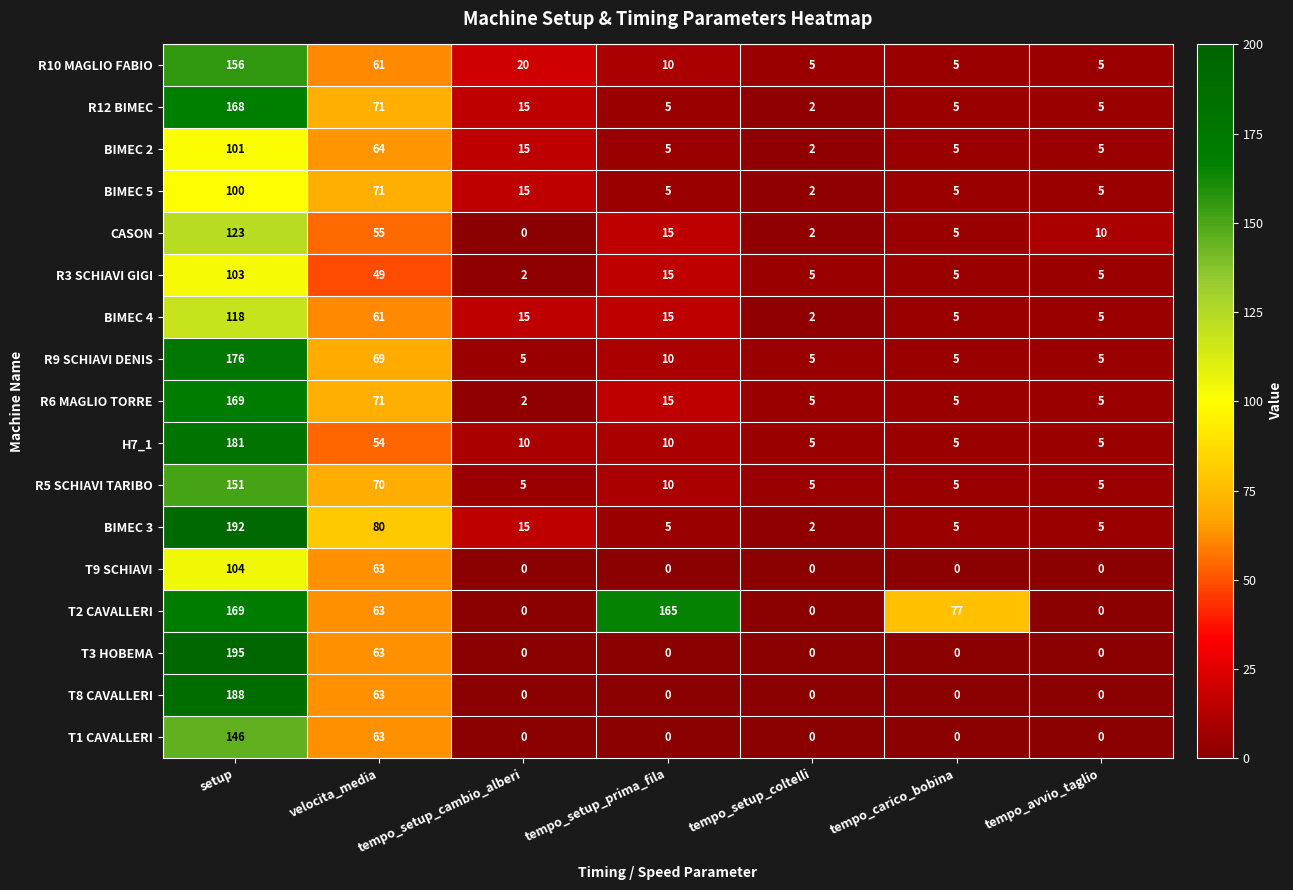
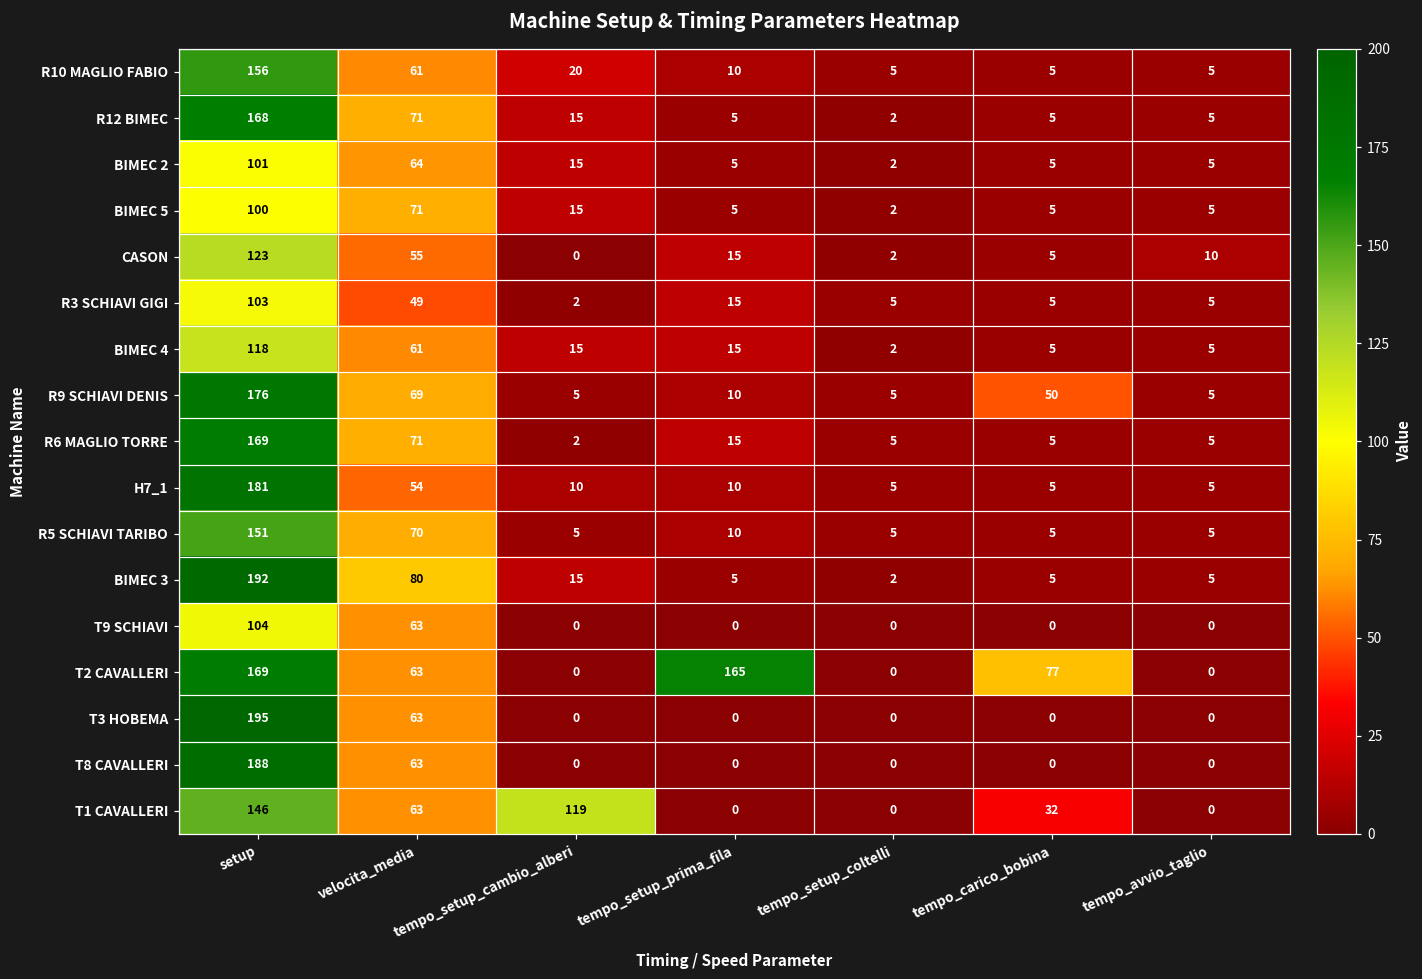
  {
    "R10 MAGLIO FABIO": {
      "setup": 156,
      "velocita_media": 61,
      "tempo_setup_cambio_alberi": 20,
      "tempo_setup_prima_fila": 10,
      "tempo_setup_coltelli": 5,
      "tempo_carico_bobina": 5,
      "tempo_avvio_taglio": 5
    },
    "R12 BIMEC": {
      "setup": 168,
      "velocita_media": 71,
      "tempo_setup_cambio_alberi": 15,
      "tempo_setup_prima_fila": 5,
      "tempo_setup_coltelli": 2,
      "tempo_carico_bobina": 5,
      "tempo_avvio_taglio": 5
    },
    "BIMEC 2": {
      "setup": 101,
      "velocita_media": 64,
      "tempo_setup_cambio_alberi": 15,
      "tempo_setup_prima_fila": 5,
      "tempo_setup_coltelli": 2,
      "tempo_carico_bobina": 5,
      "tempo_avvio_taglio": 5
    },
    "BIMEC 5": {
      "setup": 100,
      "velocita_media": 71,
      "tempo_setup_cambio_alberi": 15,
      "tempo_setup_prima_fila": 5,
      "tempo_setup_coltelli": 2,
      "tempo_carico_bobina": 5,
      "tempo_avvio_taglio": 5
    },
    "CASON": {
      "setup": 123,
      "velocita_media": 55,
      "tempo_setup_cambio_alberi": 0,
      "tempo_setup_prima_fila": 15,
      "tempo_setup_coltelli": 2,
      "tempo_carico_bobina": 5,
      "tempo_avvio_taglio": 10
    },
    "R3 SCHIAVI GIGI": {
      "setup": 103,
      "velocita_media": 49,
      "tempo_setup_cambio_alberi": 2,
      "tempo_setup_prima_fila": 15,
      "tempo_setup_coltelli": 5,
      "tempo_carico_bobina": 5,
      "tempo_avvio_taglio": 5
    },
    "BIMEC 4": {
      "setup": 118,
      "velocita_media": 61,
      "tempo_setup_cambio_alberi": 15,
      "tempo_setup_prima_fila": 15,
      "tempo_setup_coltelli": 2,
      "tempo_carico_bobina": 5,
      "tempo_avvio_taglio": 5
    },
    "R9 SCHIAVI DENIS": {
      "setup": 176,
      "velocita_media": 69,
      "tempo_setup_cambio_alberi": 5,
      "tempo_setup_prima_fila": 10,
      "tempo_setup_coltelli": 5,
-     "tempo_carico_bobina": 5,
+     "tempo_carico_bobina": 50,
      "tempo_avvio_taglio": 5
    },
    "R6 MAGLIO TORRE": {
      "setup": 169,
      "velocita_media": 71,
      "tempo_setup_cambio_alberi": 2,
      "tempo_setup_prima_fila": 15,
      "tempo_setup_coltelli": 5,
      "tempo_carico_bobina": 5,
      "tempo_avvio_taglio": 5
    },
    "H7_1": {
      "setup": 181,
      "velocita_media": 54,
      "tempo_setup_cambio_alberi": 10,
      "tempo_setup_prima_fila": 10,
      "tempo_setup_coltelli": 5,
      "tempo_carico_bobina": 5,
      "tempo_avvio_taglio": 5
    },
    "R5 SCHIAVI TARIBO": {
      "setup": 151,
      "velocita_media": 70,
      "tempo_setup_cambio_alberi": 5,
      "tempo_setup_prima_fila": 10,
      "tempo_setup_coltelli": 5,
      "tempo_carico_bobina": 5,
      "tempo_avvio_taglio": 5
    },
    "BIMEC 3": {
      "setup": 192,
      "velocita_media": 80,
      "tempo_setup_cambio_alberi": 15,
      "tempo_setup_prima_fila": 5,
      "tempo_setup_coltelli": 2,
      "tempo_carico_bobina": 5,
      "tempo_avvio_taglio": 5
    },
    "T9 SCHIAVI": {
      "setup": 104,
      "velocita_media": 63,
      "tempo_setup_cambio_alberi": 0,
      "tempo_setup_prima_fila": 0,
      "tempo_setup_coltelli": 0,
      "tempo_carico_bobina": 0,
      "tempo_avvio_taglio": 0
    },
    "T2 CAVALLERI": {
      "setup": 169,
      "velocita_media": 63,
      "tempo_setup_cambio_alberi": 0,
      "tempo_setup_prima_fila": 165,
      "tempo_setup_coltelli": 0,
      "tempo_carico_bobina": 77,
      "tempo_avvio_taglio": 0
    },
    "T3 HOBEMA": {
      "setup": 195,
      "velocita_media": 63,
      "tempo_setup_cambio_alberi": 0,
      "tempo_setup_prima_fila": 0,
      "tempo_setup_coltelli": 0,
      "tempo_carico_bobina": 0,
      "tempo_avvio_taglio": 0
    },
    "T8 CAVALLERI": {
      "setup": 188,
      "velocita_media": 63,
      "tempo_setup_cambio_alberi": 0,
      "tempo_setup_prima_fila": 0,
      "tempo_setup_coltelli": 0,
      "tempo_carico_bobina": 0,
      "tempo_avvio_taglio": 0
    },
    "T1 CAVALLERI": {
      "setup": 146,
      "velocita_media": 63,
-     "tempo_setup_cambio_alberi": 0,
+     "tempo_setup_cambio_alberi": 119,
      "tempo_setup_prima_fila": 0,
      "tempo_setup_coltelli": 0,
-     "tempo_carico_bobina": 0,
+     "tempo_carico_bobina": 32,
      "tempo_avvio_taglio": 0
    }
  }
